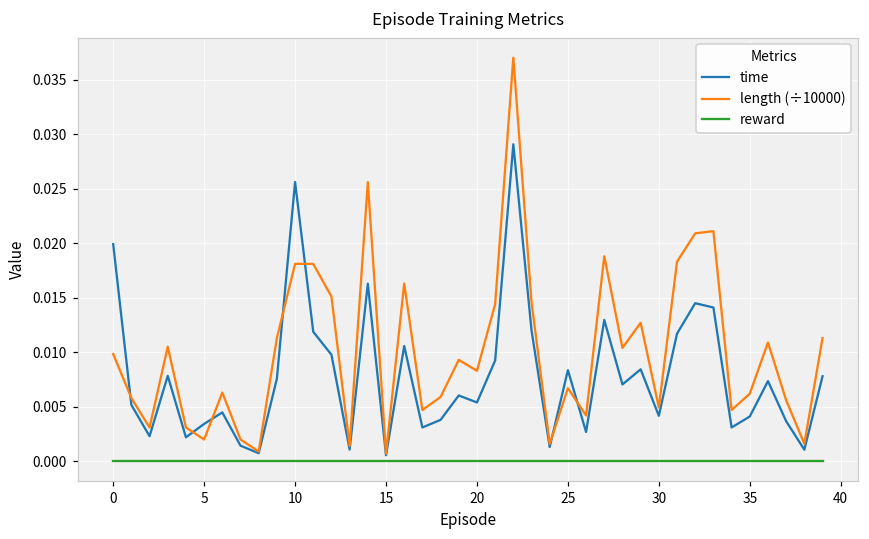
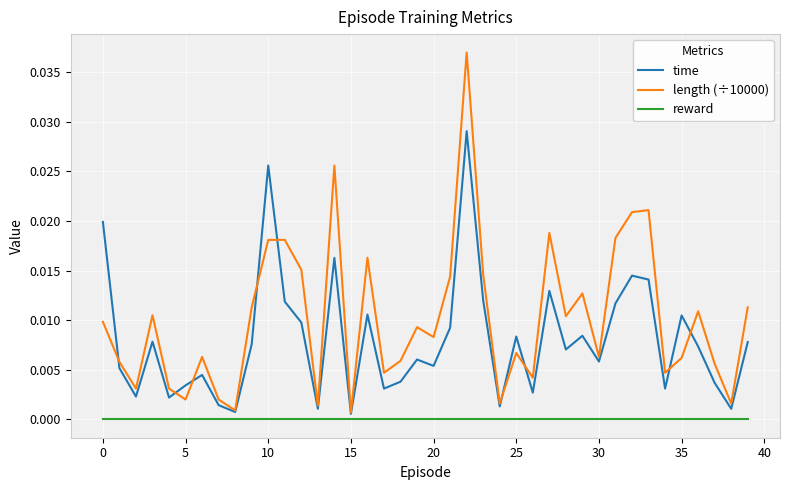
  {
    "time": {
      "0": 0.020,
      "5": 0.003,
      "10": 0.026,
      "20": 0.005,
      "25": 0.008,
-     "30": 0.004,
-     "35": 0.004
+     "30": 0.006,
+     "35": 0.010
    },
    "length (÷10000)": {
      "0": 0.010,
      "5": 0.002,
      "10": 0.018,
      "20": 0.008,
      "25": 0.007,
-     "30": 0.005,
+     "30": 0.006,
      "35": 0.006
    },
    "reward": {
      "0": 0.000,
      "5": 0.000,
      "10": 0.000,
      "15": 0.000,
      "20": 0.000,
      "25": 0.000,
      "30": 0.000,
      "35": 0.000
    }
  }
